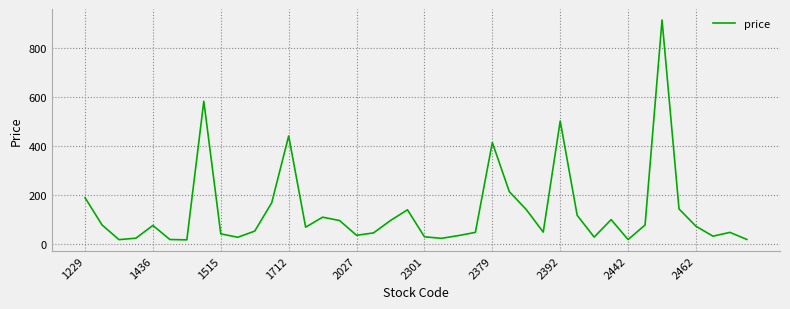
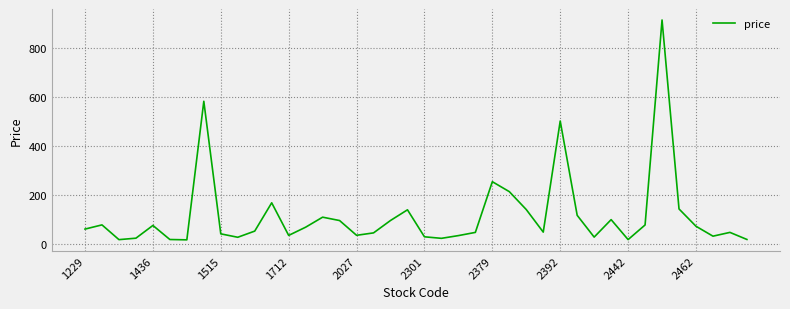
  {
-   "1229": 190,
+   "1229": 60,
    "1436": 80,
    "1515": 40,
-   "1712": 440,
+   "1712": 40,
    "2027": 40,
    "2301": 30,
-   "2379": 420,
+   "2379": 260,
    "2392": 500,
    "2442": 20,
    "2462": 70
  }
